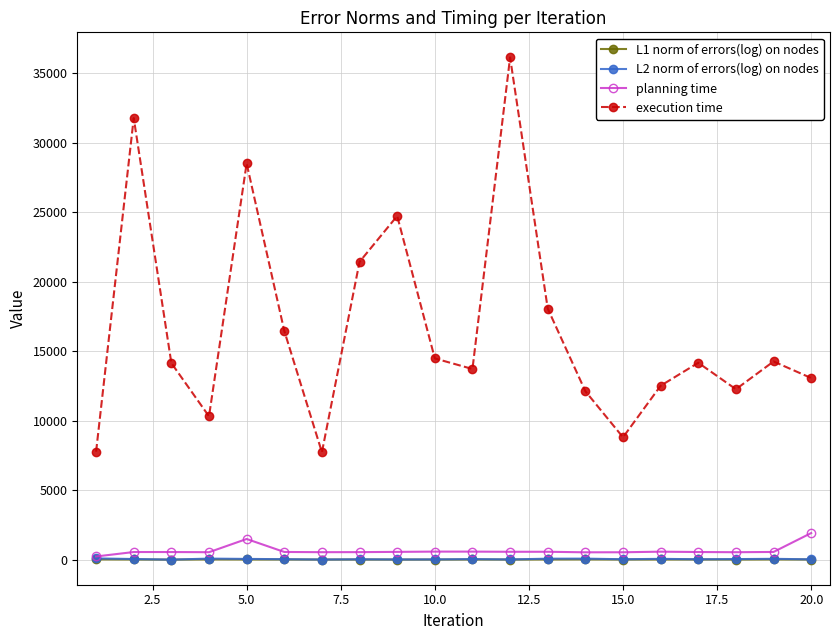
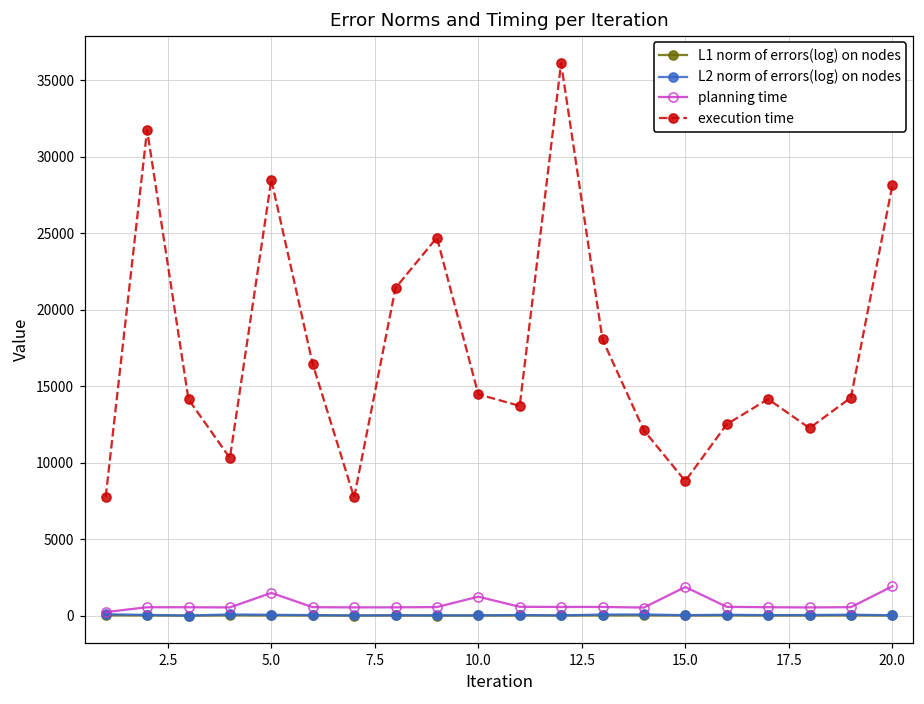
  {
    "planning time": {
      "5.0": 1500,
-     "10.0": 600,
-     "15.0": 500,
+     "10.0": 1200,
+     "15.0": 1900,
      "20.0": 1900
    },
    "execution time": {
      "5.0": 28500,
      "10.0": 14500,
      "15.0": 8800,
-     "20.0": 13100
+     "20.0": 28100
    }
  }
